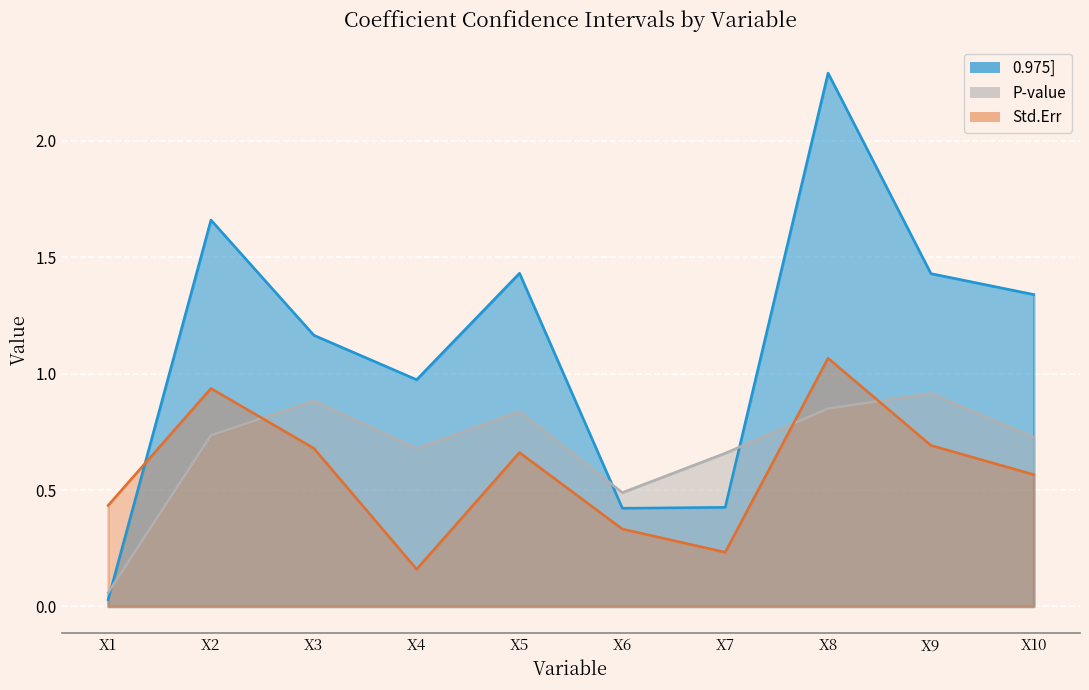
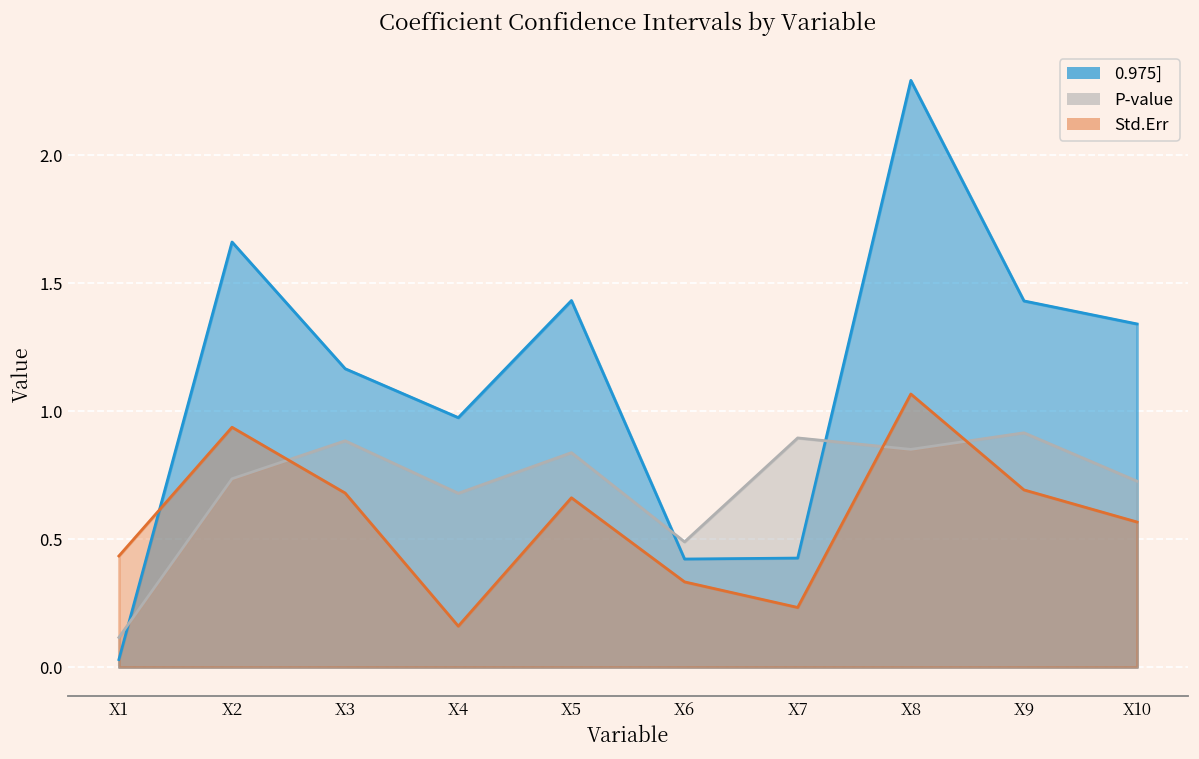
  {
    "0.975]": {
      "X1": 0.03,
      "X2": 1.66,
      "X3": 1.17,
      "X4": 0.97,
      "X5": 1.43,
      "X6": 0.42,
      "X7": 0.43,
      "X8": 2.29,
      "X9": 1.43,
      "X10": 1.34
    },
    "P-value": {
-     "X1": 0.06,
+     "X1": 0.12,
      "X2": 0.74,
      "X3": 0.88,
      "X4": 0.68,
      "X5": 0.84,
      "X6": 0.49,
-     "X7": 0.66,
+     "X7": 0.90,
      "X8": 0.85,
      "X9": 0.92,
      "X10": 0.73
    },
    "Std.Err": {
      "X1": 0.43,
      "X2": 0.94,
      "X3": 0.68,
      "X4": 0.16,
      "X5": 0.66,
      "X6": 0.33,
      "X7": 0.23,
      "X8": 1.07,
      "X9": 0.69,
      "X10": 0.57
    }
  }
